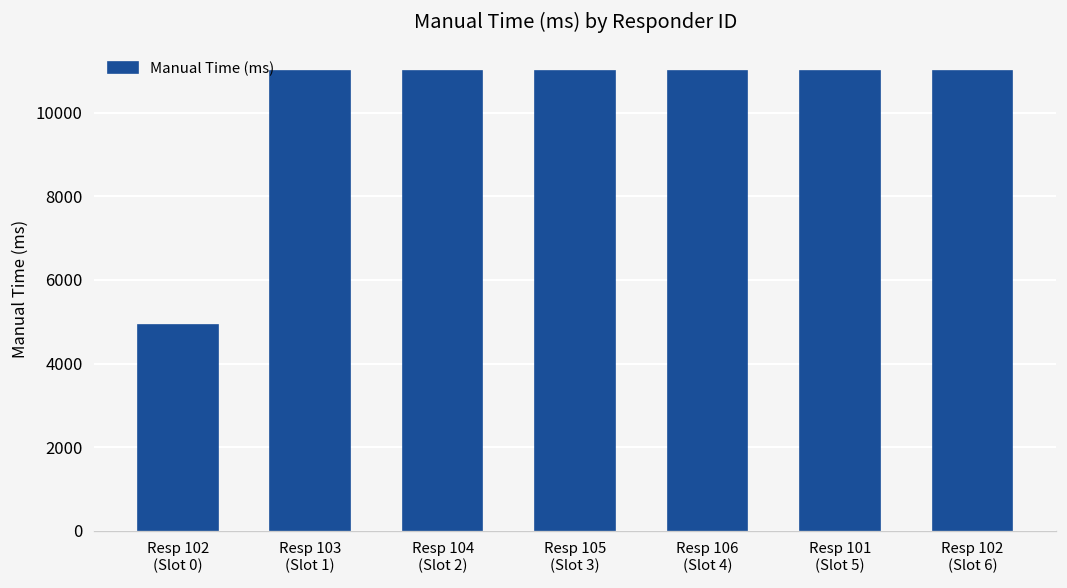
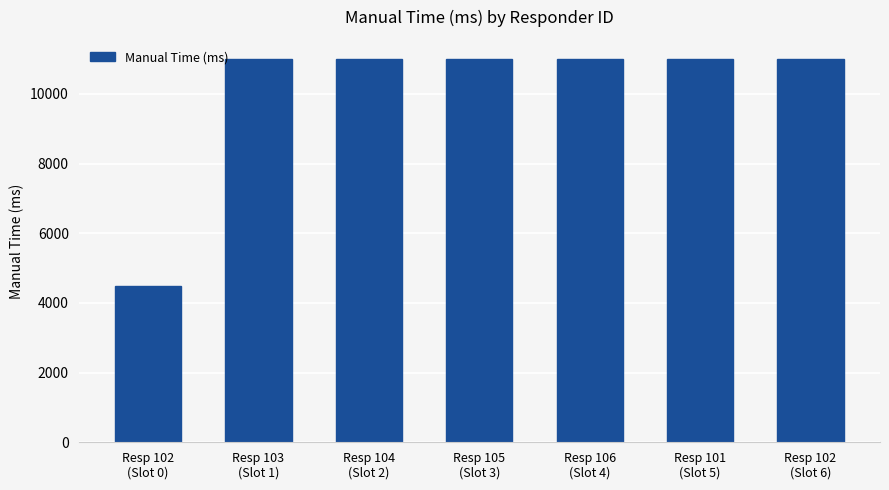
  {
-   "Resp 102 (Slot 0)": 4900,
+   "Resp 102 (Slot 0)": 4500,
    "Resp 103 (Slot 1)": 11000,
    "Resp 104 (Slot 2)": 11000,
    "Resp 105 (Slot 3)": 11000,
    "Resp 106 (Slot 4)": 11000,
    "Resp 101 (Slot 5)": 11000,
    "Resp 102 (Slot 6)": 11000
  }
